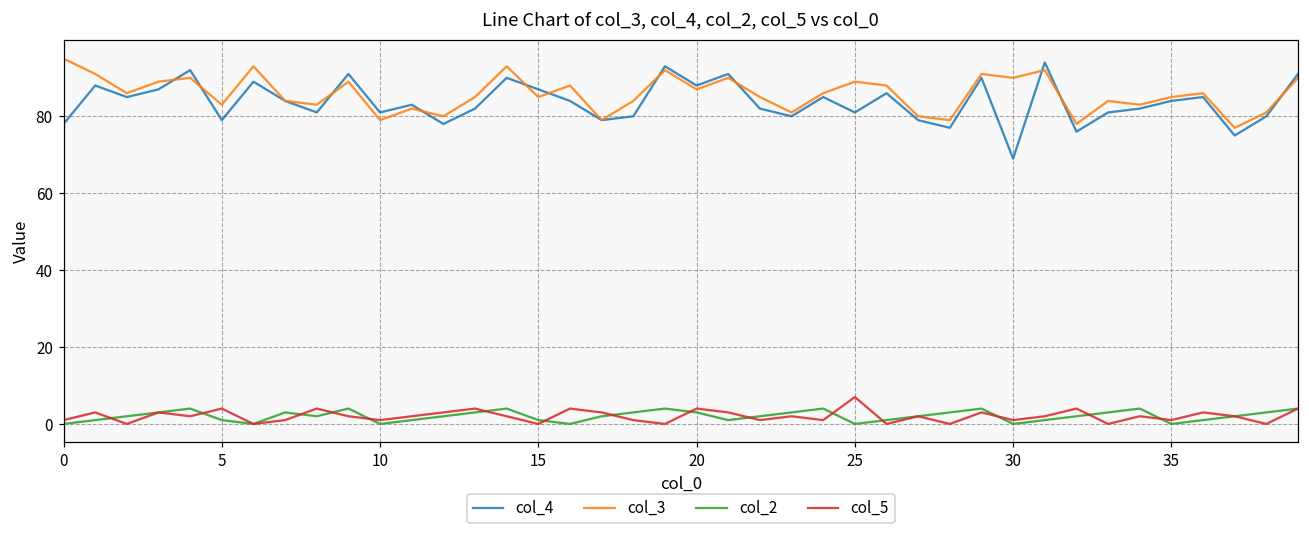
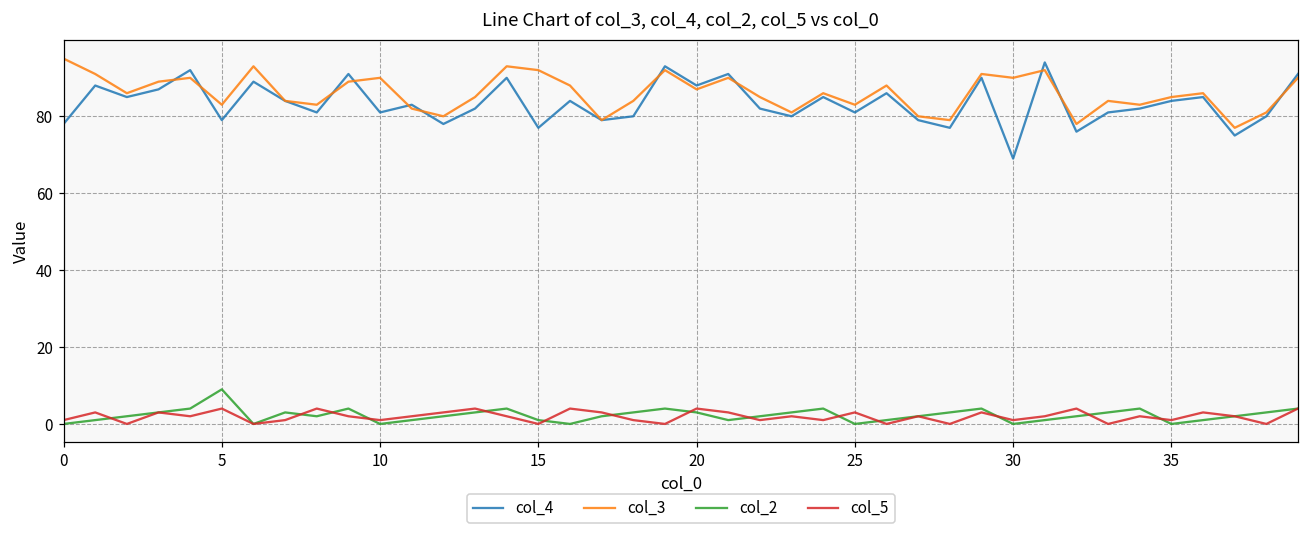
  {
    "col_4": {
      "0": 78,
      "5": 79,
      "10": 81,
-     "15": 87,
+     "15": 77,
      "20": 88,
      "25": 81,
      "30": 69,
      "35": 84
    },
    "col_3": {
      "0": 95,
      "5": 83,
-     "10": 79,
-     "15": 85,
+     "10": 90,
+     "15": 92,
      "20": 87,
-     "25": 89,
+     "25": 83,
      "30": 90,
      "35": 85
    },
    "col_2": {
      "0": 0,
-     "5": 1,
+     "5": 9,
      "10": 0,
      "15": 1,
      "20": 3,
      "25": 0,
      "30": 0,
      "35": 0
    },
    "col_5": {
      "0": 1,
      "5": 4,
      "10": 1,
      "15": 0,
      "20": 4,
-     "25": 7,
+     "25": 3,
      "30": 1,
      "35": 1
    }
  }
